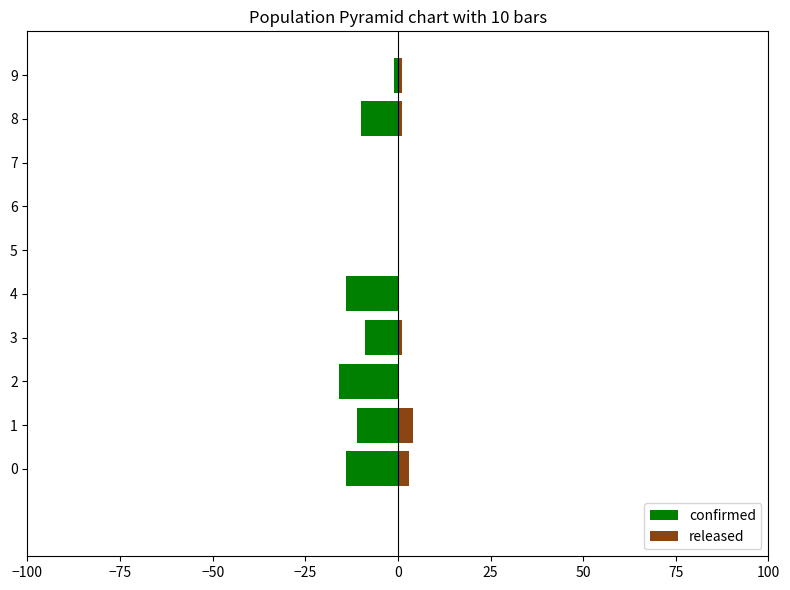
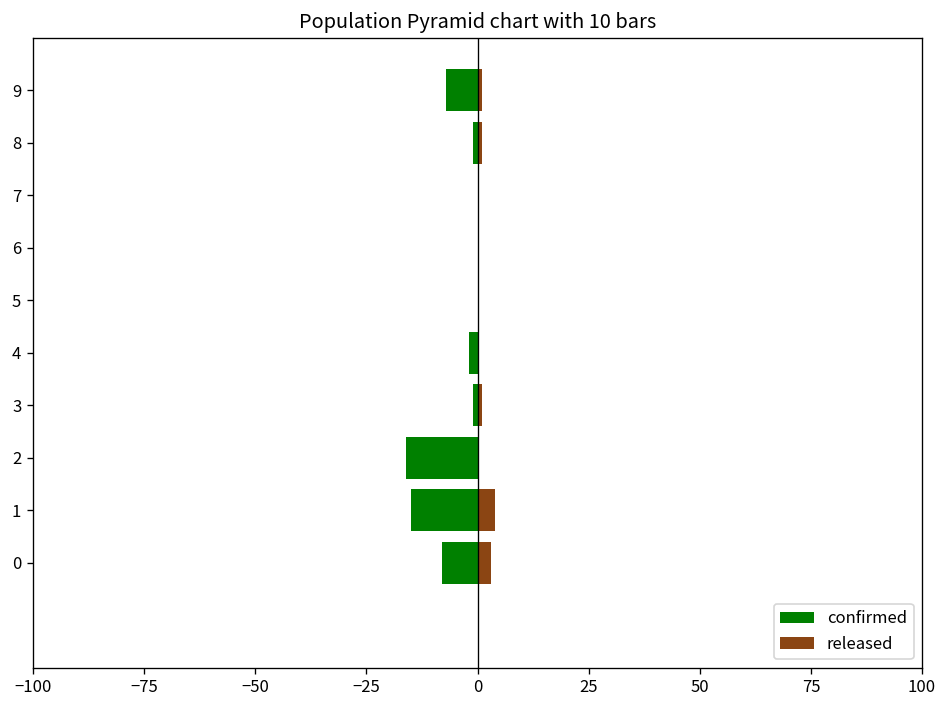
  {
    "confirmed": {
-     "9": -1,
-     "8": -10,
+     "9": -7,
+     "8": -1,
      "7": 0,
      "6": 0,
      "5": 0,
-     "4": -14,
-     "3": -9,
+     "4": -2,
+     "3": -1,
      "2": -16,
-     "1": -11,
-     "0": -14
+     "1": -15,
+     "0": -8
    },
    "released": {
      "9": 1,
      "8": 1,
      "7": 0,
      "6": 0,
      "5": 0,
      "4": 0,
      "3": 1,
      "2": 0,
      "1": 4,
      "0": 3
    }
  }
